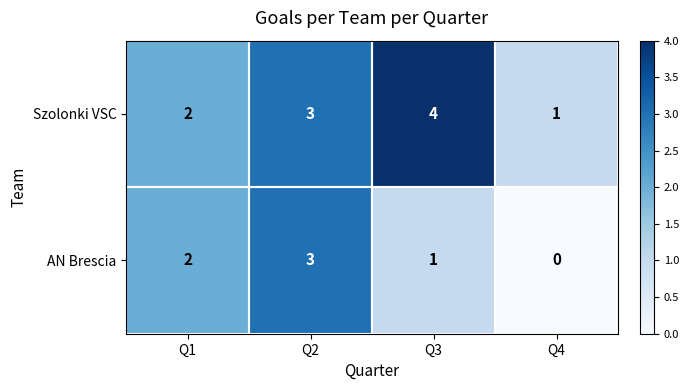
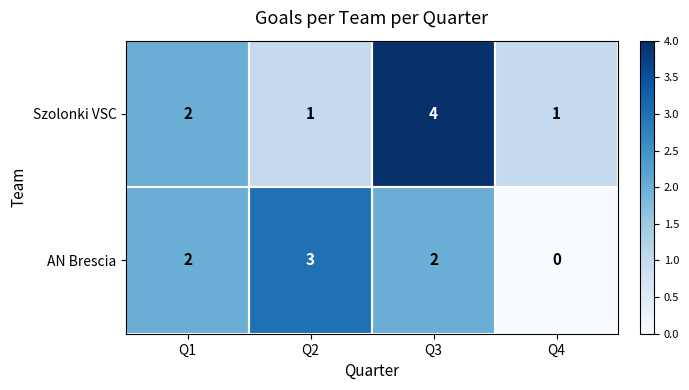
  {
    "Szolonki VSC": {
      "Q1": 2,
-     "Q2": 3,
+     "Q2": 1,
      "Q3": 4,
      "Q4": 1
    },
    "AN Brescia": {
      "Q1": 2,
      "Q2": 3,
-     "Q3": 1,
+     "Q3": 2,
      "Q4": 0
    }
  }
